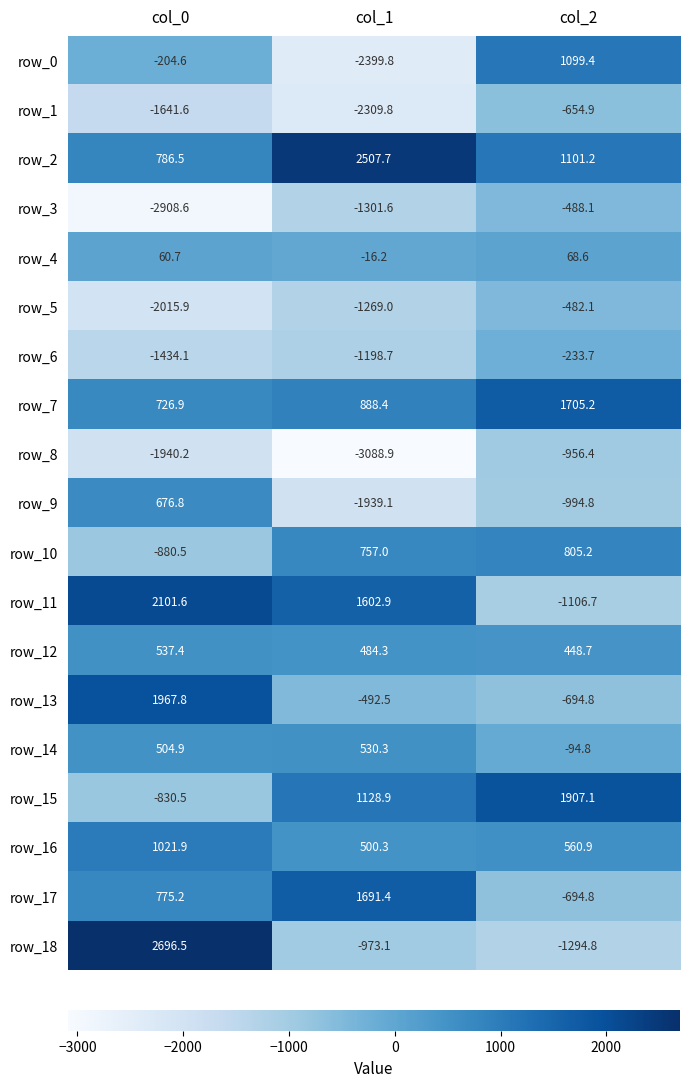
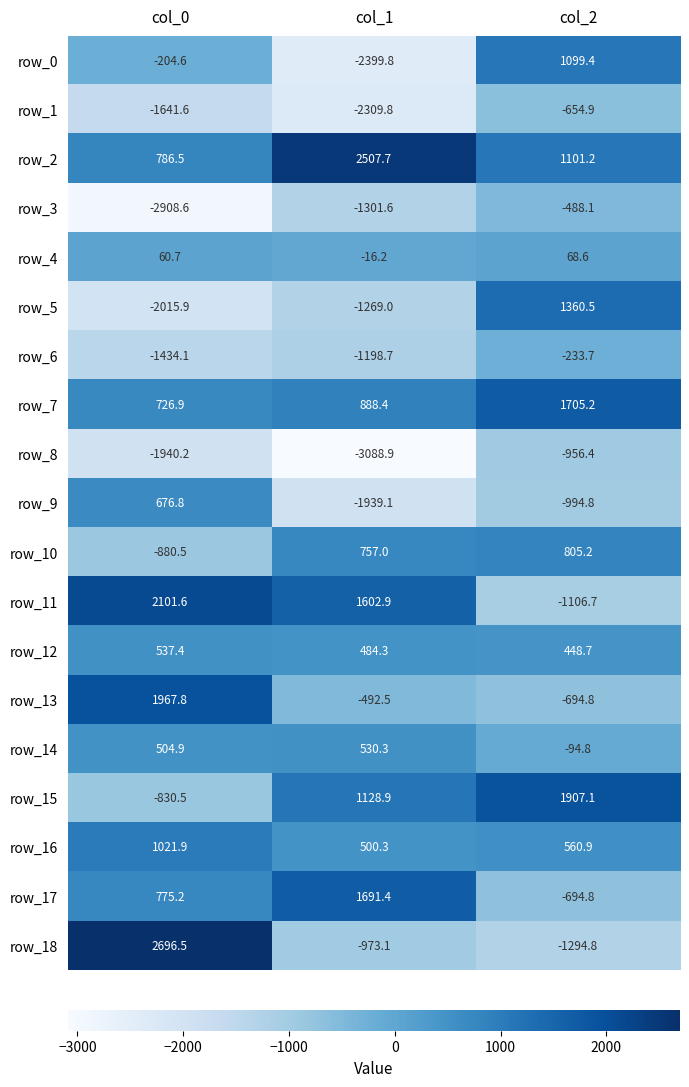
  {
    "row_0": {
      "col_0": -204.6,
      "col_1": -2399.8,
      "col_2": 1099.4
    },
    "row_1": {
      "col_0": -1641.6,
      "col_1": -2309.8,
      "col_2": -654.9
    },
    "row_2": {
      "col_0": 786.5,
      "col_1": 2507.7,
      "col_2": 1101.2
    },
    "row_3": {
      "col_0": -2908.6,
      "col_1": -1301.6,
      "col_2": -488.1
    },
    "row_4": {
      "col_0": 60.7,
      "col_1": -16.2,
      "col_2": 68.6
    },
    "row_5": {
      "col_0": -2015.9,
      "col_1": -1269.0,
-     "col_2": -482.1
+     "col_2": 1360.5
    },
    "row_6": {
      "col_0": -1434.1,
      "col_1": -1198.7,
      "col_2": -233.7
    },
    "row_7": {
      "col_0": 726.9,
      "col_1": 888.4,
      "col_2": 1705.2
    },
    "row_8": {
      "col_0": -1940.2,
      "col_1": -3088.9,
      "col_2": -956.4
    },
    "row_9": {
      "col_0": 676.8,
      "col_1": -1939.1,
      "col_2": -994.8
    },
    "row_10": {
      "col_0": -880.5,
      "col_1": 757.0,
      "col_2": 805.2
    },
    "row_11": {
      "col_0": 2101.6,
      "col_1": 1602.9,
      "col_2": -1106.7
    },
    "row_12": {
      "col_0": 537.4,
      "col_1": 484.3,
      "col_2": 448.7
    },
    "row_13": {
      "col_0": 1967.8,
      "col_1": -492.5,
      "col_2": -694.8
    },
    "row_14": {
      "col_0": 504.9,
      "col_1": 530.3,
      "col_2": -94.8
    },
    "row_15": {
      "col_0": -830.5,
      "col_1": 1128.9,
      "col_2": 1907.1
    },
    "row_16": {
      "col_0": 1021.9,
      "col_1": 500.3,
      "col_2": 560.9
    },
    "row_17": {
      "col_0": 775.2,
      "col_1": 1691.4,
      "col_2": -694.8
    },
    "row_18": {
      "col_0": 2696.5,
      "col_1": -973.1,
      "col_2": -1294.8
    }
  }
